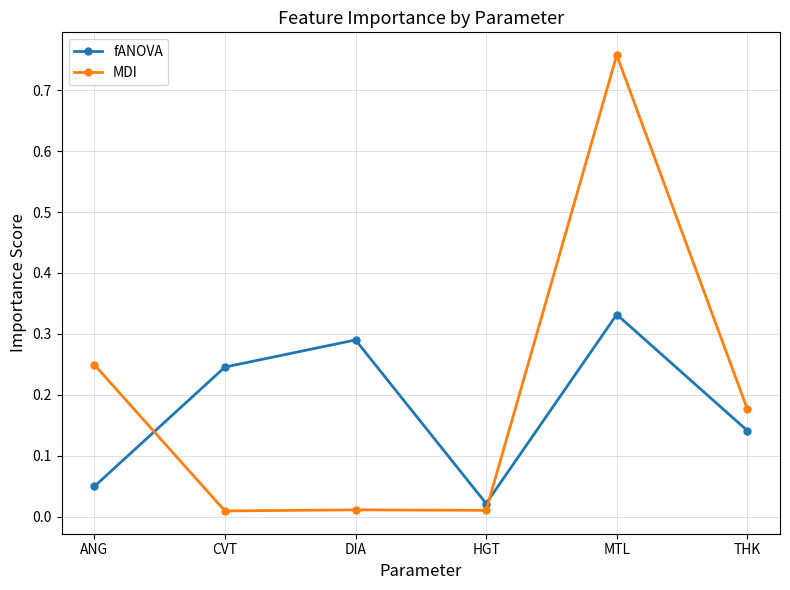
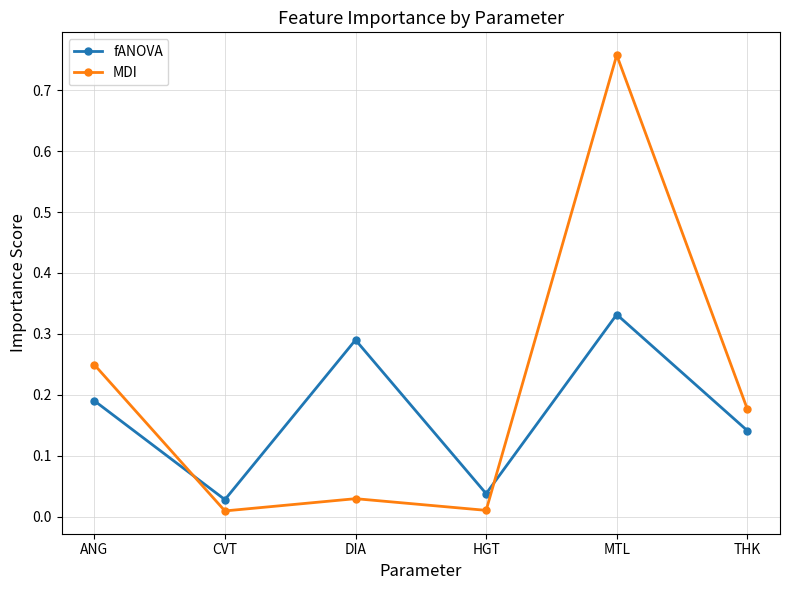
  {
    "fANOVA": {
-     "ANG": 0.05,
-     "CVT": 0.25,
+     "ANG": 0.19,
+     "CVT": 0.03,
      "DIA": 0.29,
-     "HGT": 0.02,
+     "HGT": 0.04,
      "MTL": 0.33,
      "THK": 0.14
    },
    "MDI": {
      "ANG": 0.25,
      "CVT": 0.01,
-     "DIA": 0.01,
+     "DIA": 0.03,
      "HGT": 0.01,
      "MTL": 0.76,
      "THK": 0.18
    }
  }
